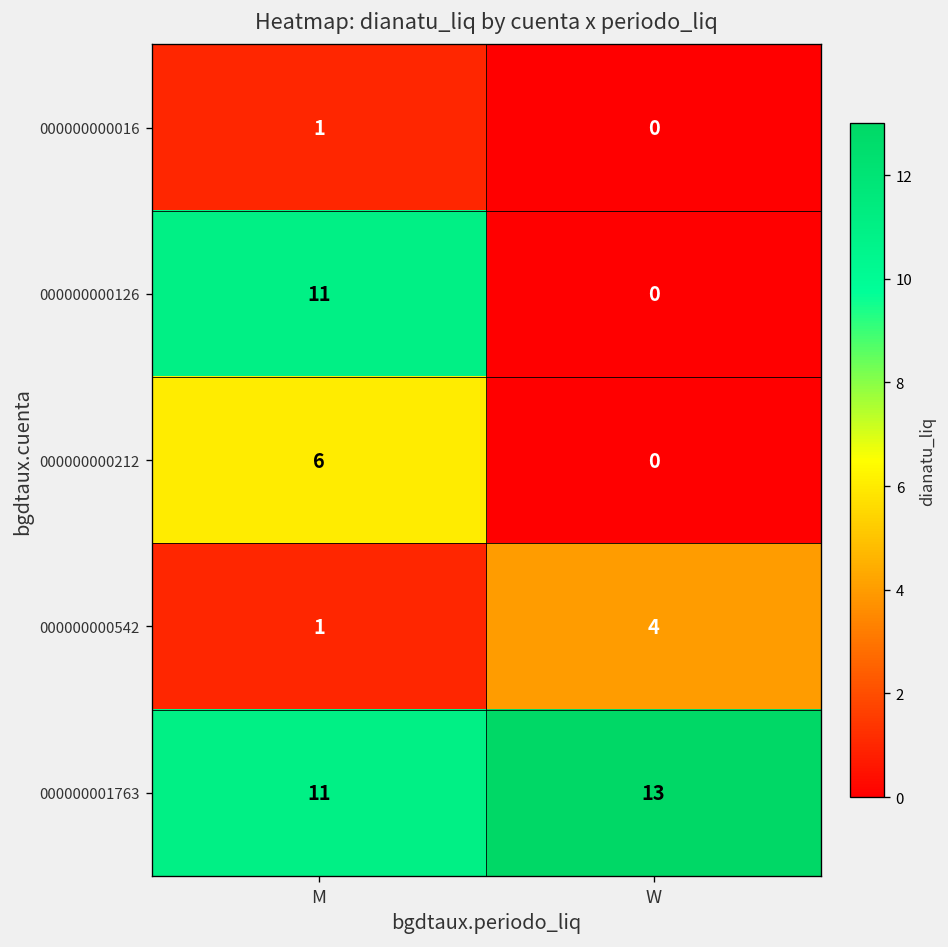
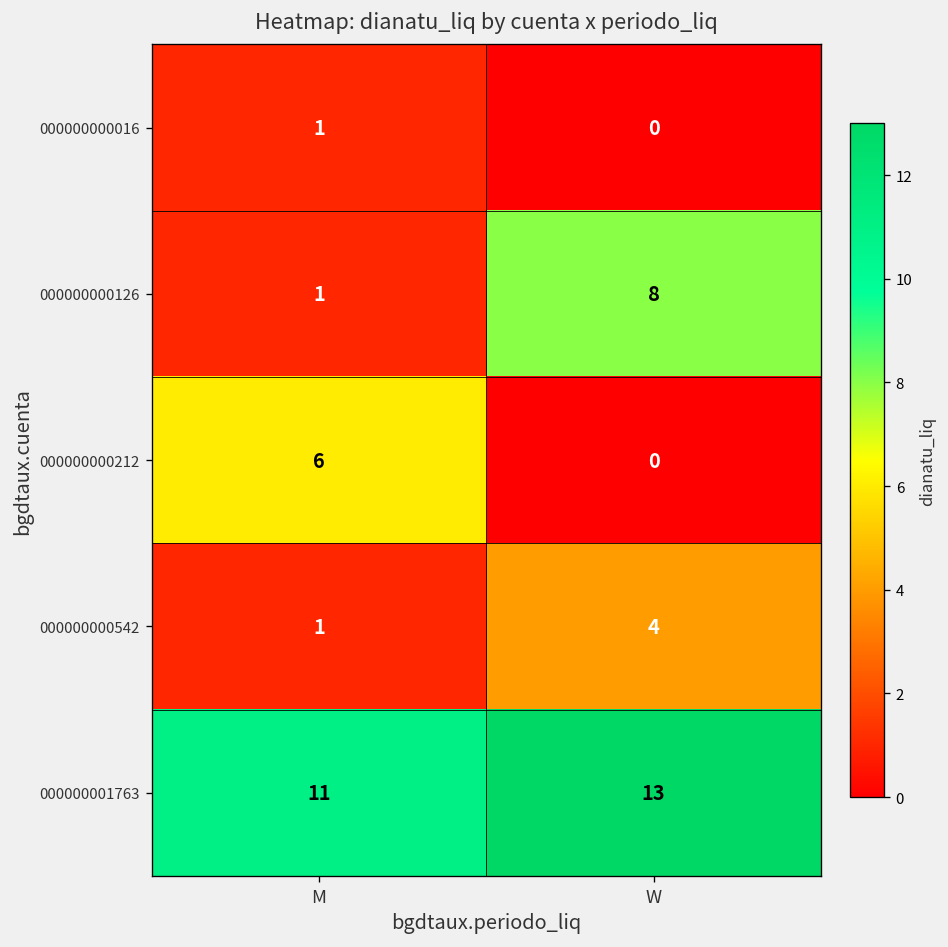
  {
    "000000000016": {
      "M": 1,
      "W": 0
    },
    "000000000126": {
-     "M": 11,
-     "W": 0
+     "M": 1,
+     "W": 8
    },
    "000000000212": {
      "M": 6,
      "W": 0
    },
    "000000000542": {
      "M": 1,
      "W": 4
    },
    "000000001763": {
      "M": 11,
      "W": 13
    }
  }
